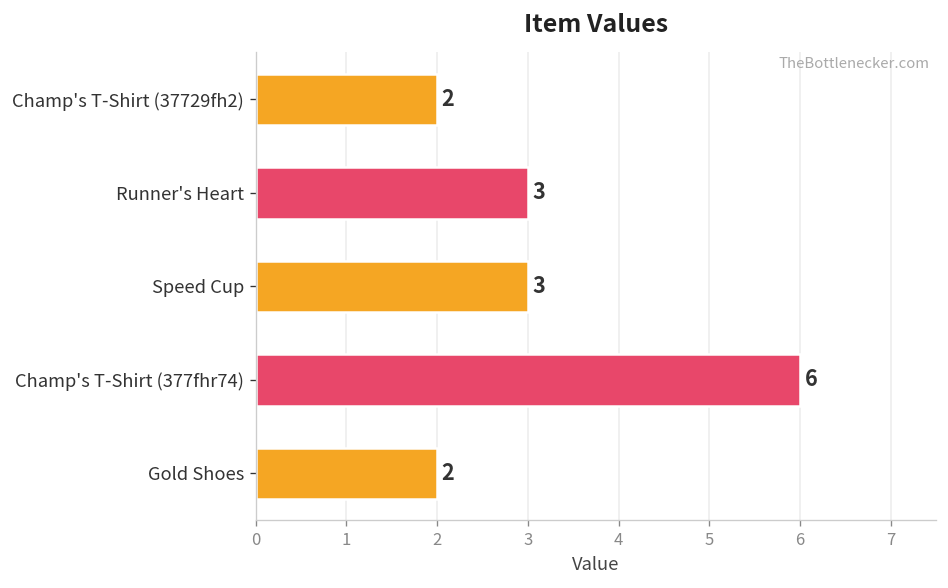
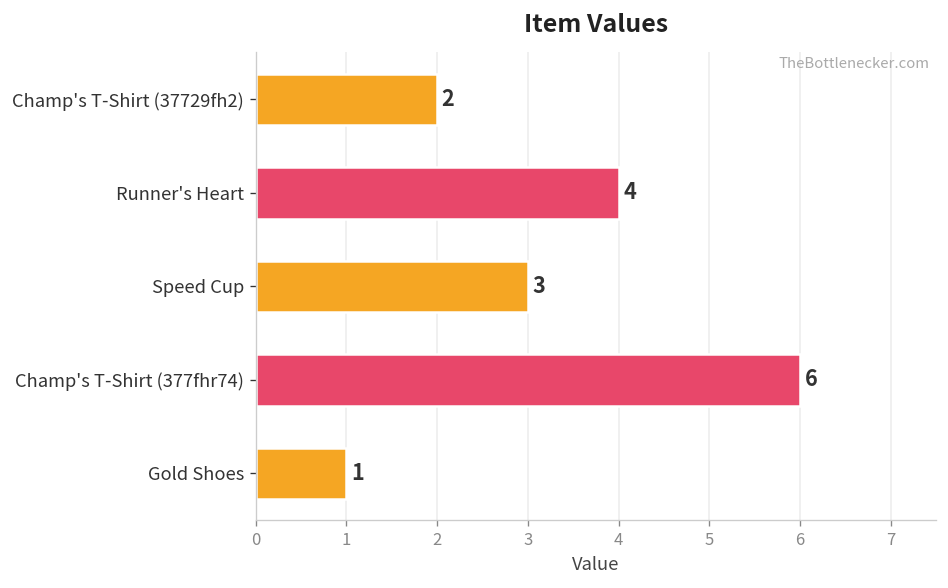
  {
    "Champ's T-Shirt (37729fh2)": 2,
-   "Runner's Heart": 3,
+   "Runner's Heart": 4,
    "Speed Cup": 3,
    "Champ's T-Shirt (377fhr74)": 6,
-   "Gold Shoes": 2
+   "Gold Shoes": 1
  }
